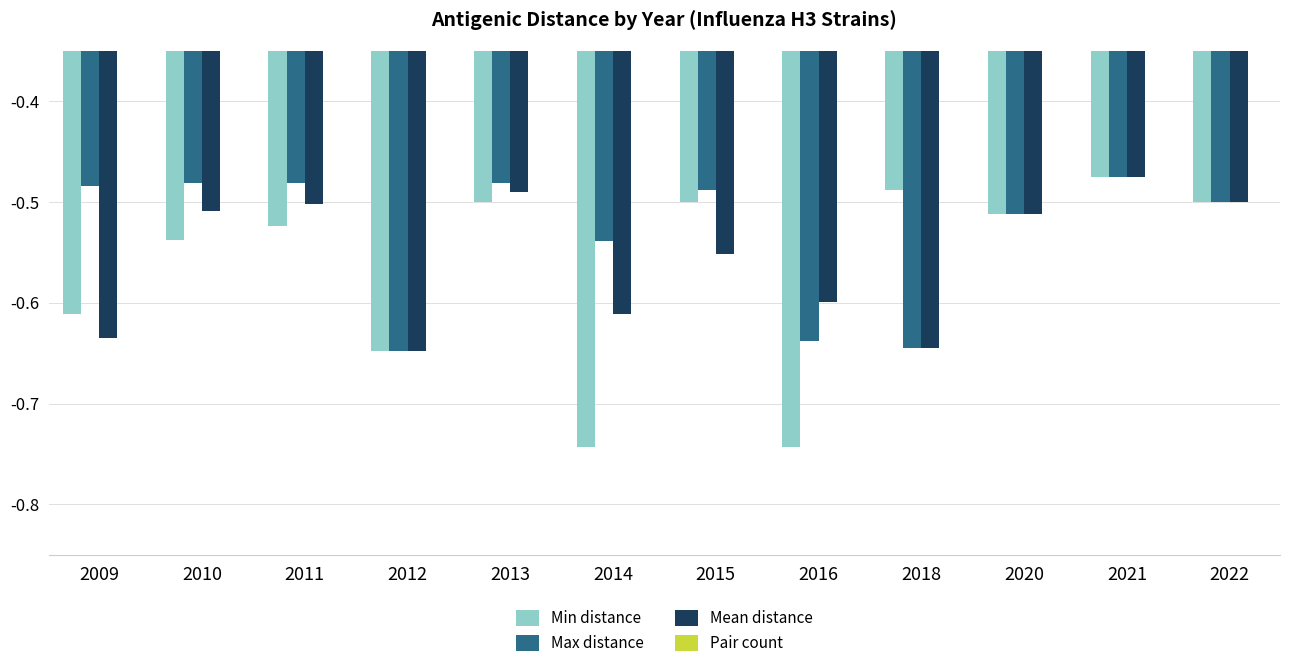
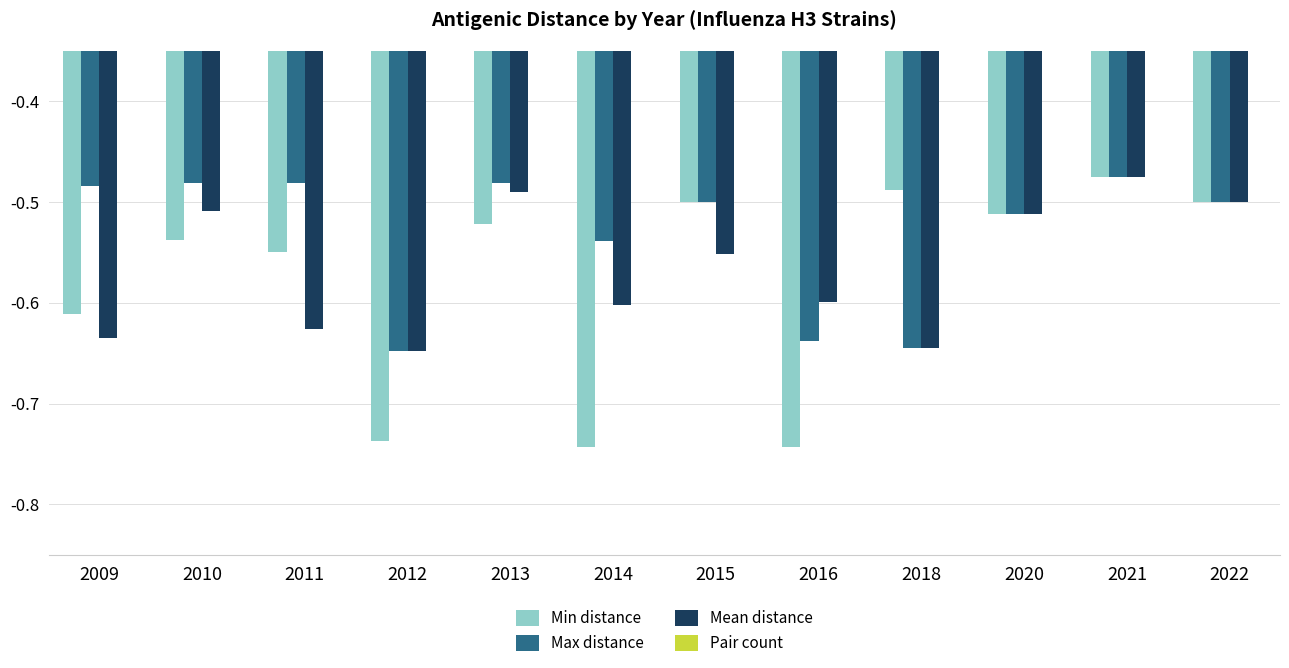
  {
    "Min distance": {
      "2009": -0.611,
      "2010": -0.537,
-     "2011": -0.524,
-     "2012": -0.648,
-     "2013": -0.500,
+     "2011": -0.550,
+     "2012": -0.737,
+     "2013": -0.521,
      "2014": -0.743,
      "2015": -0.500,
      "2016": -0.743,
      "2018": -0.488,
      "2020": -0.512,
      "2021": -0.476,
      "2022": -0.500
    },
    "Max distance": {
      "2009": -0.484,
      "2010": -0.481,
      "2011": -0.481,
      "2012": -0.648,
      "2013": -0.481,
      "2014": -0.539,
-     "2015": -0.488,
+     "2015": -0.500,
      "2016": -0.638,
      "2018": -0.645,
      "2020": -0.512,
      "2021": -0.476,
      "2022": -0.500
    },
    "Mean distance": {
      "2009": -0.635,
      "2010": -0.509,
-     "2011": -0.502,
+     "2011": -0.626,
      "2012": -0.648,
      "2013": -0.490,
-     "2014": -0.612,
+     "2014": -0.602,
      "2015": -0.552,
      "2016": -0.599,
      "2018": -0.645,
      "2020": -0.512,
      "2021": -0.476,
      "2022": -0.500
    }
  }
